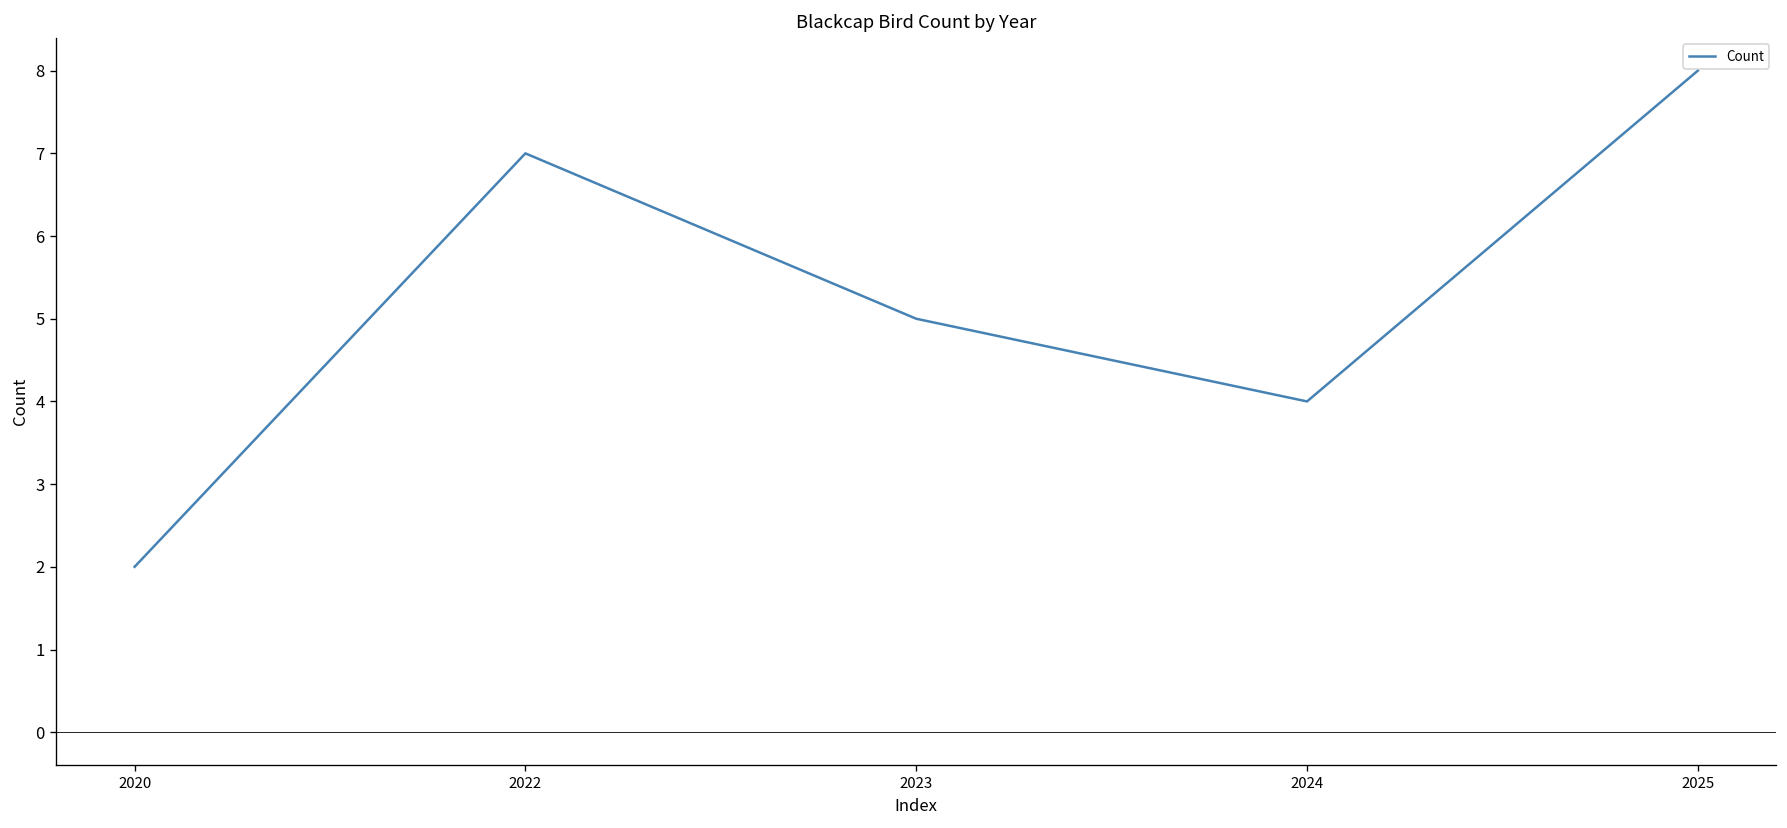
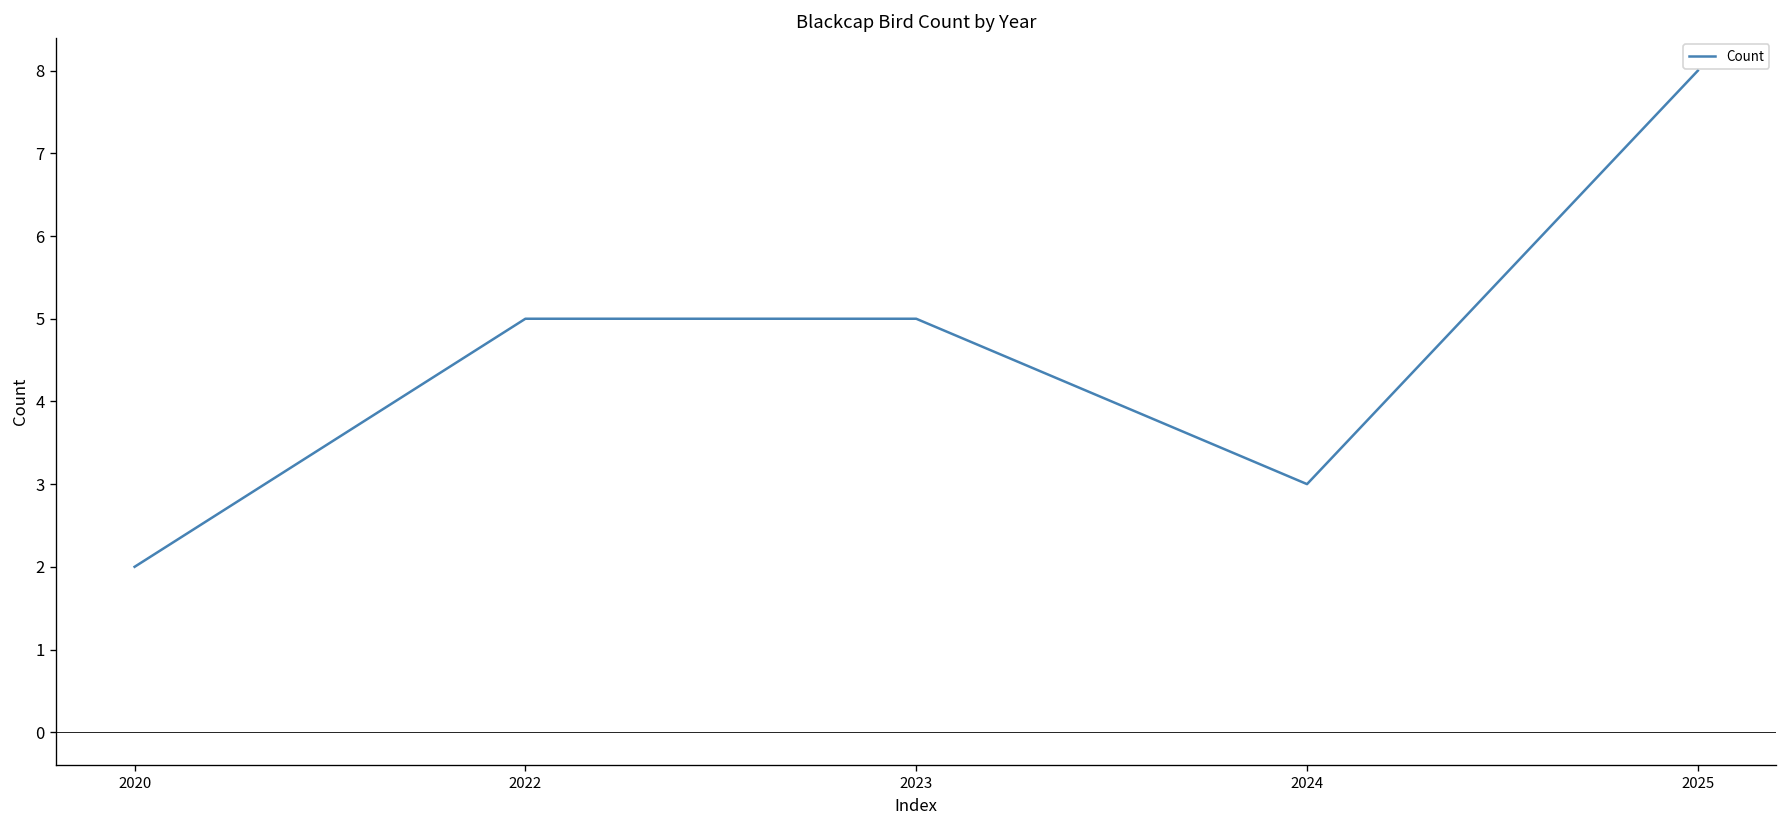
  {
    "2020": 2,
-   "2022": 7,
+   "2022": 5,
    "2023": 5,
-   "2024": 4,
+   "2024": 3,
    "2025": 8
  }
